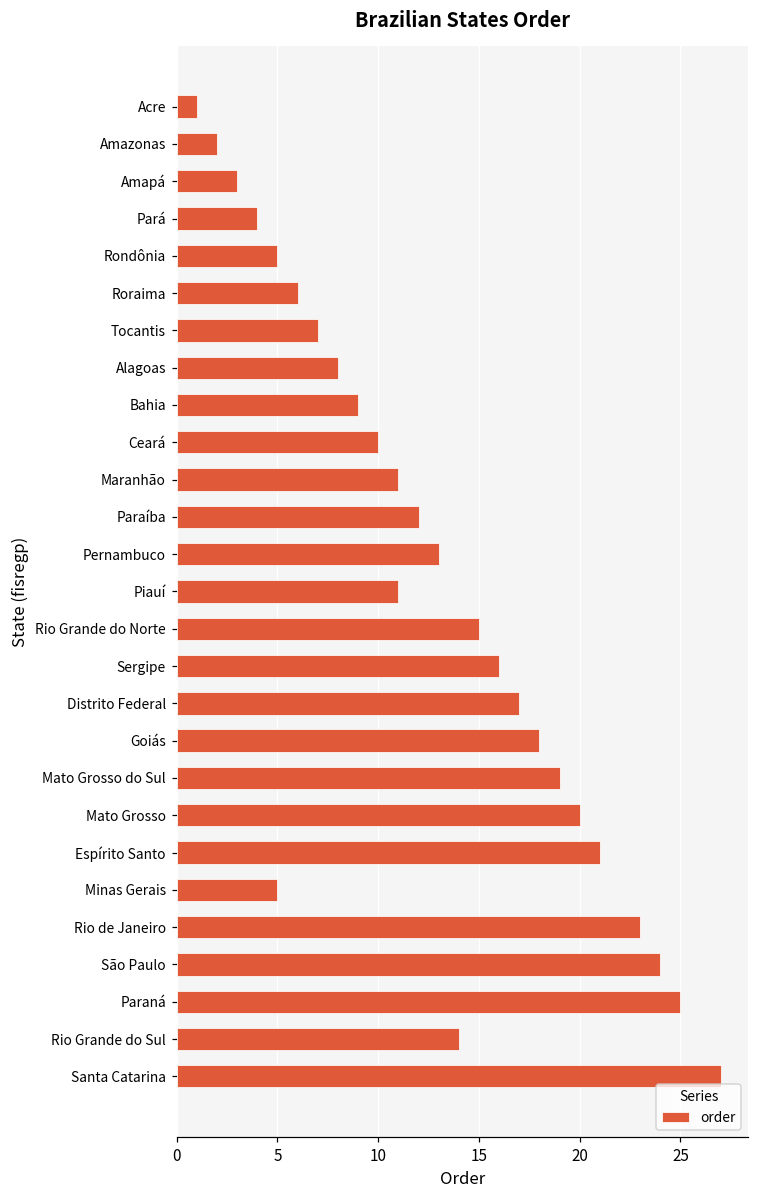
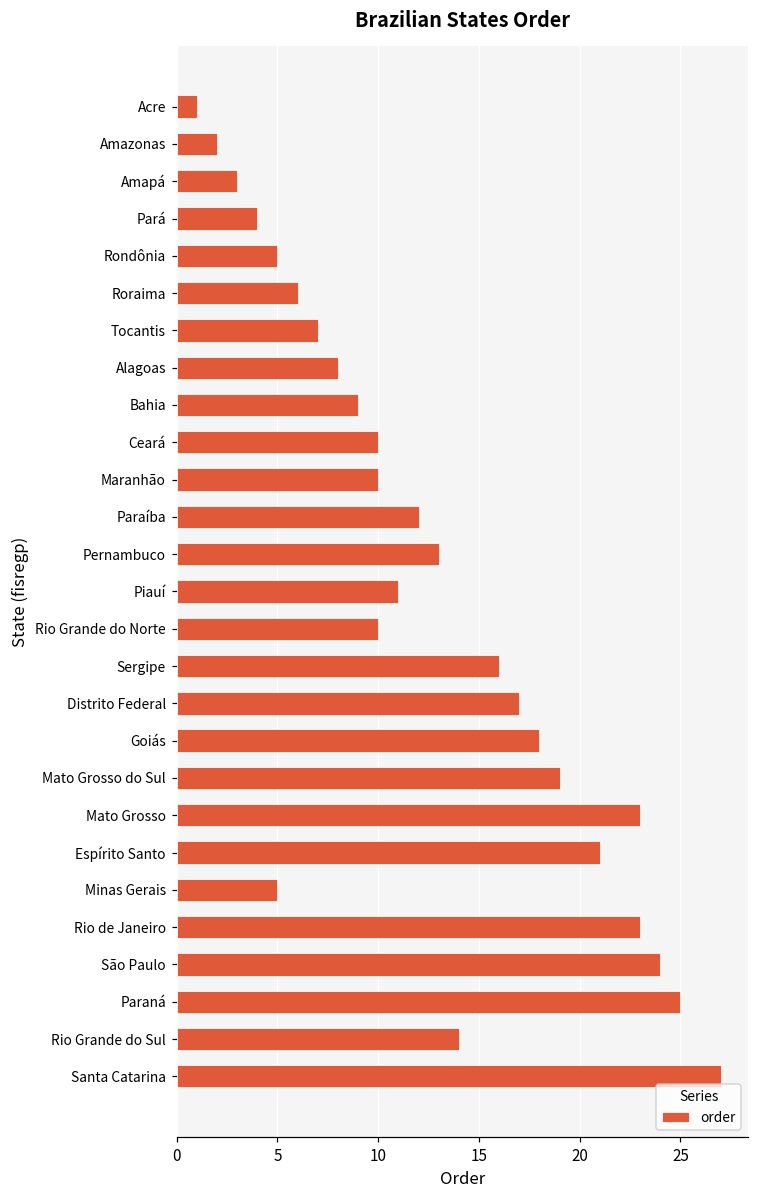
  {
    "Acre": 1,
    "Amazonas": 2,
    "Amapá": 3,
    "Pará": 4,
    "Rondônia": 5,
    "Roraima": 6,
    "Tocantis": 7,
    "Alagoas": 8,
    "Bahia": 9,
    "Ceará": 10,
-   "Maranhão": 11,
+   "Maranhão": 10,
    "Paraíba": 12,
    "Pernambuco": 13,
    "Piauí": 11,
-   "Rio Grande do Norte": 15,
+   "Rio Grande do Norte": 10,
    "Sergipe": 16,
    "Distrito Federal": 17,
    "Goiás": 18,
    "Mato Grosso do Sul": 19,
-   "Mato Grosso": 20,
+   "Mato Grosso": 23,
    "Espírito Santo": 21,
    "Minas Gerais": 5,
    "Rio de Janeiro": 23,
    "São Paulo": 24,
    "Paraná": 25,
    "Rio Grande do Sul": 14,
    "Santa Catarina": 27
  }
